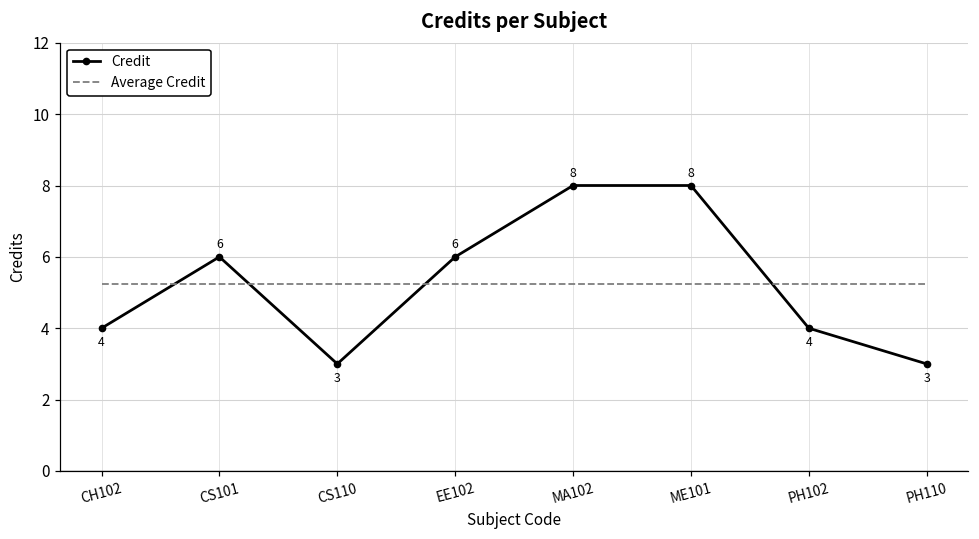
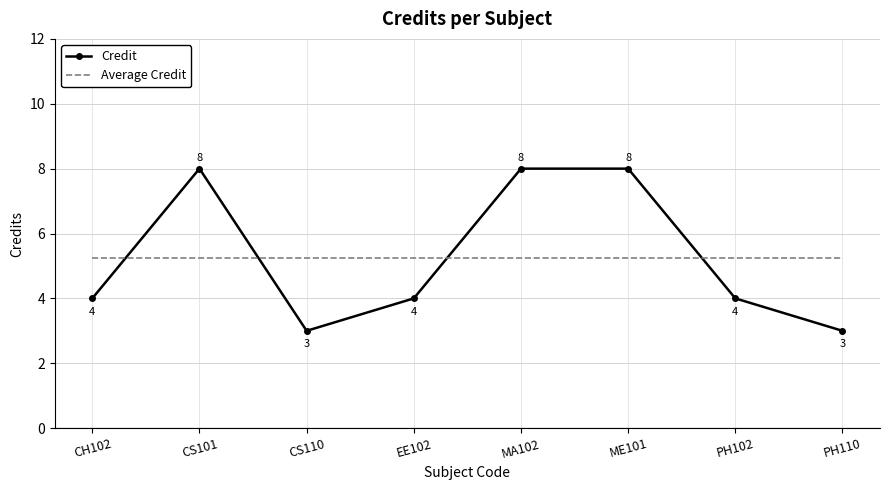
  {
    "Credit": {
      "CH102": 4,
-     "CS101": 6,
+     "CS101": 8,
      "CS110": 3,
-     "EE102": 6,
+     "EE102": 4,
      "MA102": 8,
      "ME101": 8,
      "PH102": 4,
      "PH110": 3
    },
    "Average Credit": {
      "CH102": 5.3,
      "CS101": 5.3,
      "CS110": 5.3,
      "EE102": 5.3,
      "MA102": 5.3,
      "ME101": 5.3,
      "PH102": 5.3,
      "PH110": 5.3
    }
  }
